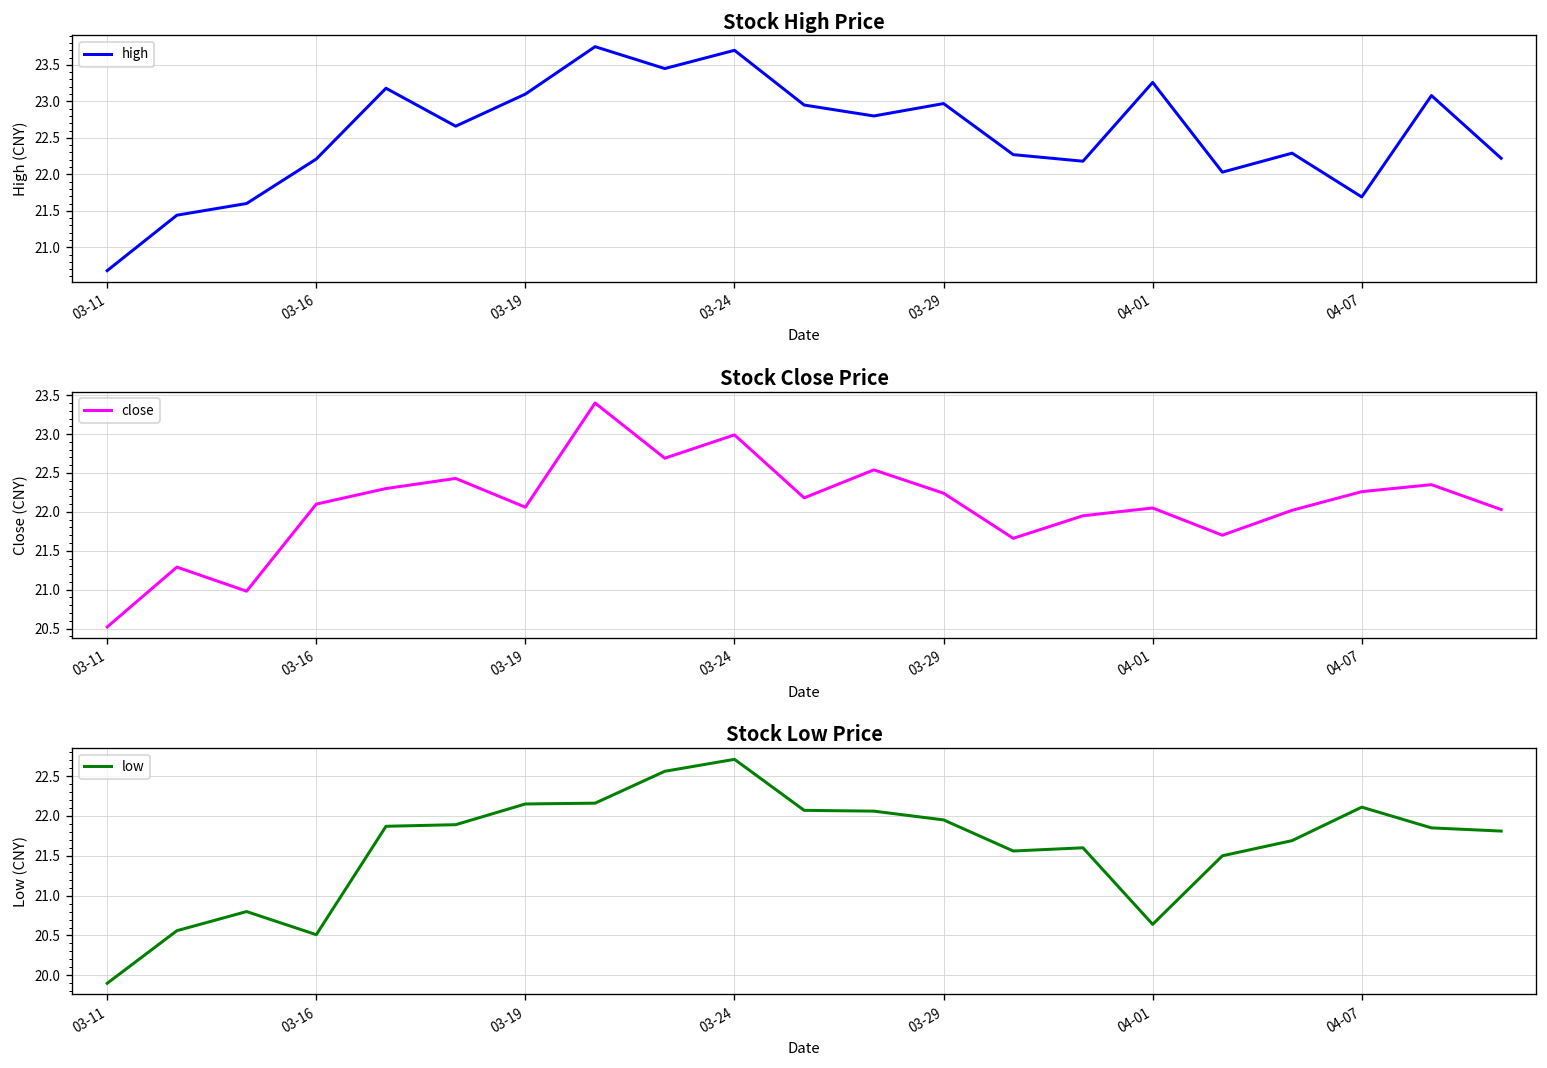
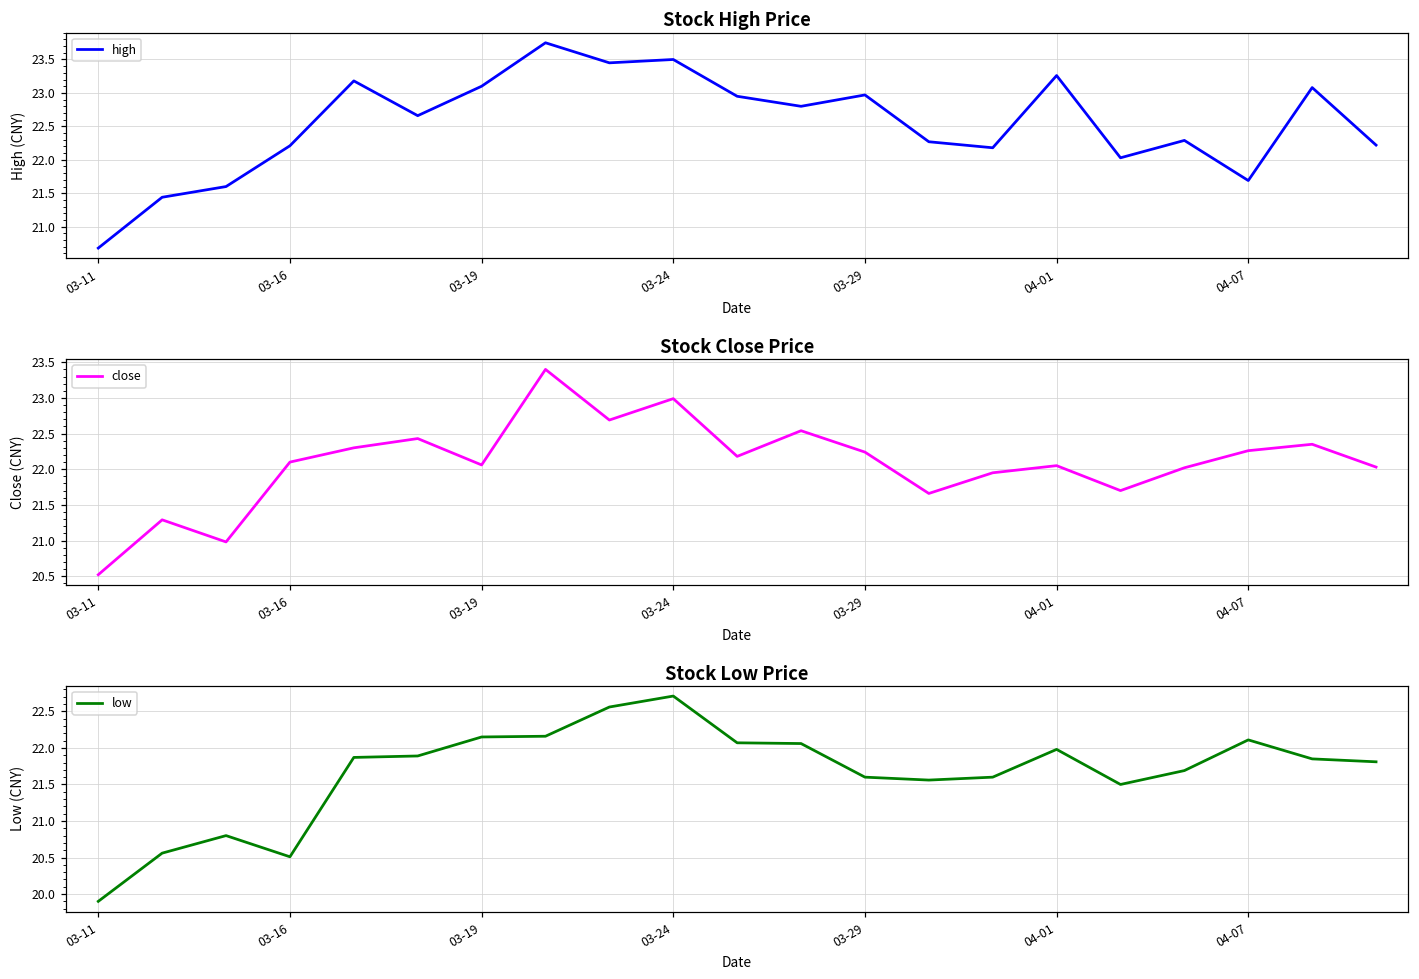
  {
    "Stock High Price": {
      "03-11": 20.7,
      "03-16": 22.2,
      "03-19": 23.1,
-     "03-24": 23.7,
+     "03-24": 23.5,
      "03-29": 23.0,
      "04-01": 23.3,
      "04-07": 21.7
    },
    "Stock Close Price": {
      "03-11": 20.5,
      "03-16": 22.1,
      "03-19": 22.1,
      "03-24": 23.0,
      "03-29": 22.2,
      "04-01": 22.1,
      "04-07": 22.3
    },
    "Stock Low Price": {
      "03-11": 19.9,
      "03-16": 20.5,
      "03-19": 22.2,
      "03-24": 22.7,
-     "03-29": 22.0,
-     "04-01": 20.6,
+     "03-29": 21.6,
+     "04-01": 22.0,
      "04-07": 22.1
    }
  }
